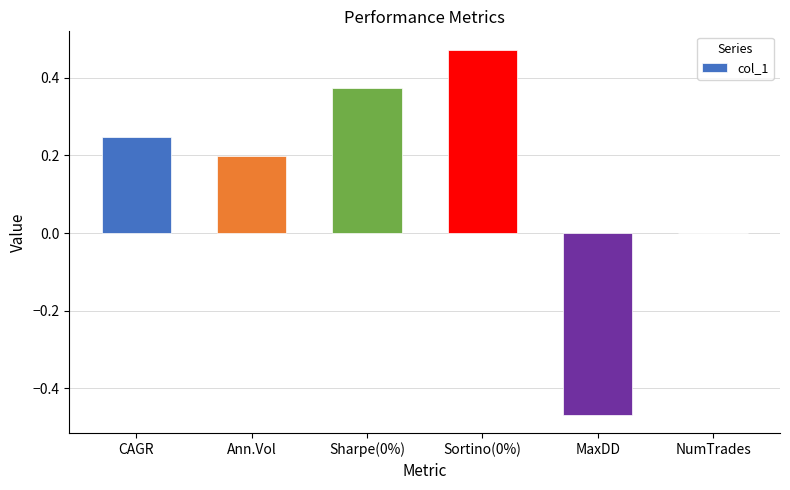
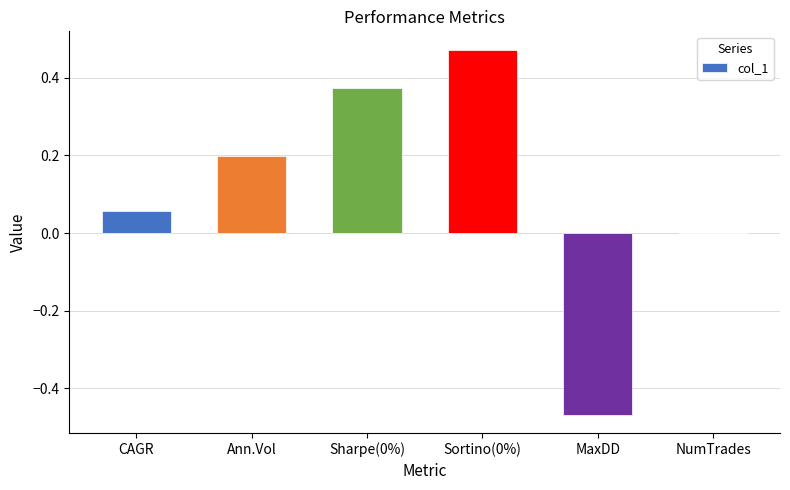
  {
-   "CAGR": 0.25,
+   "CAGR": 0.06,
    "Ann.Vol": 0.20,
    "Sharpe(0%)": 0.38,
    "Sortino(0%)": 0.47,
    "MaxDD": -0.47,
    "NumTrades": 0.00
  }
